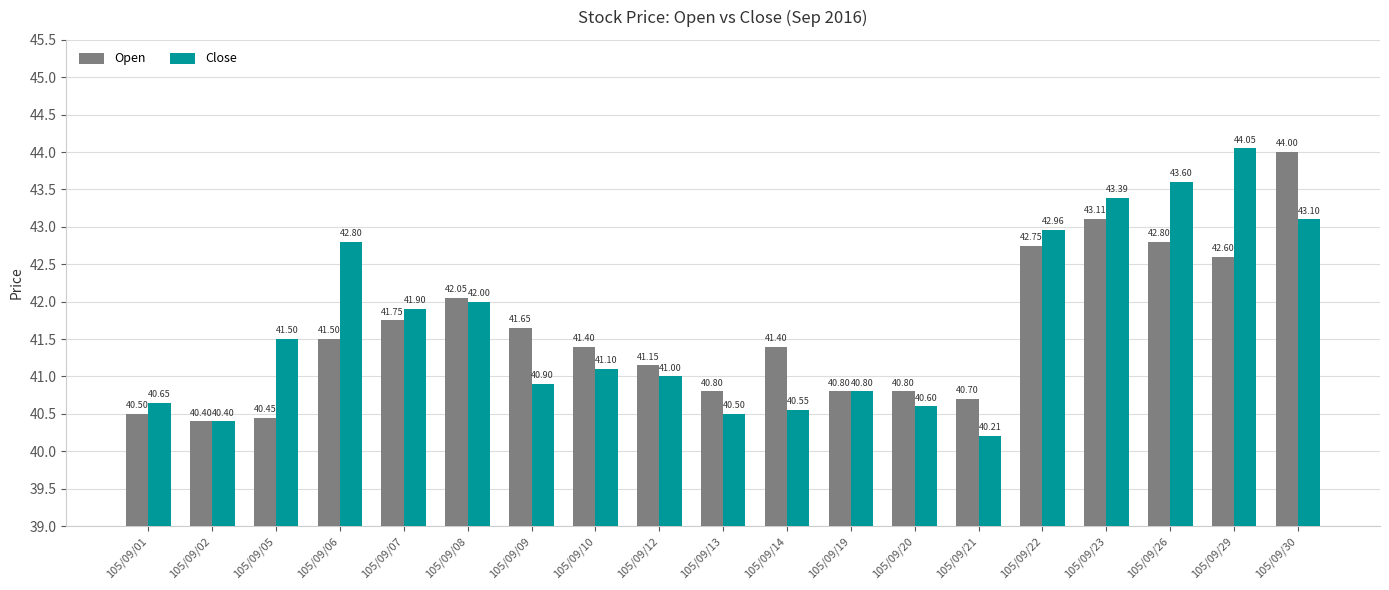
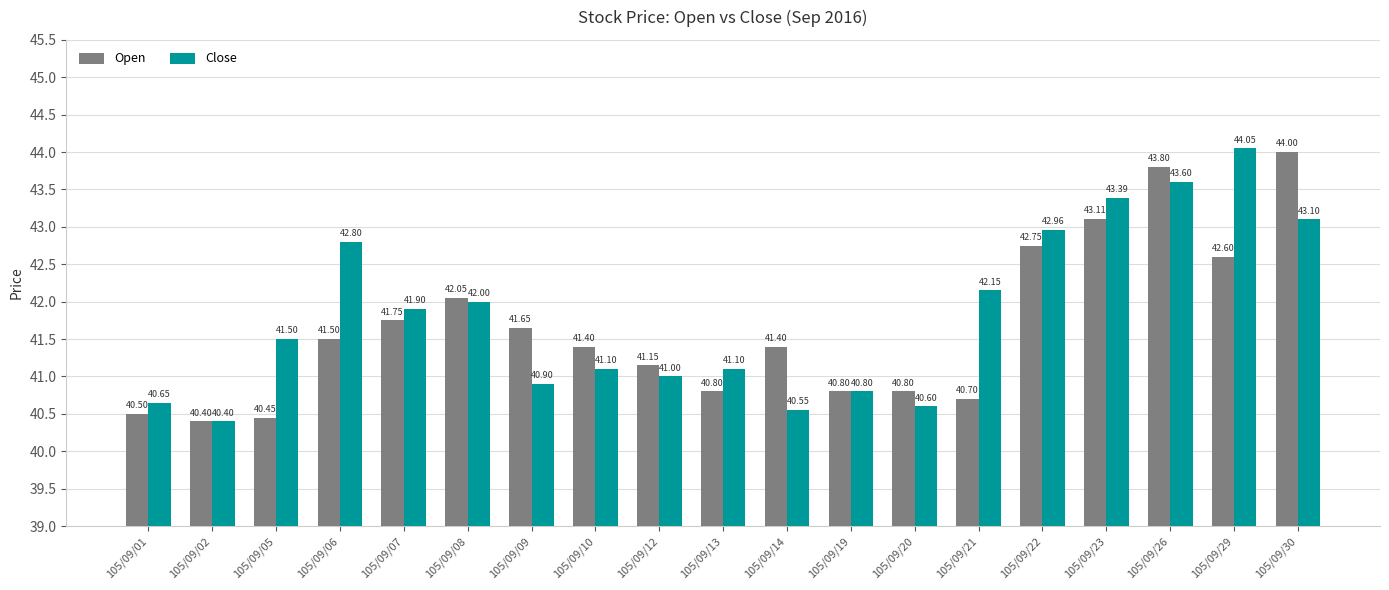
  {
    "Open": {
      "105/09/01": 40.50,
      "105/09/02": 40.40,
      "105/09/05": 40.45,
      "105/09/06": 41.50,
      "105/09/07": 41.75,
      "105/09/08": 42.05,
      "105/09/09": 41.65,
      "105/09/10": 41.40,
      "105/09/12": 41.15,
      "105/09/13": 40.80,
      "105/09/14": 41.40,
      "105/09/19": 40.80,
      "105/09/20": 40.80,
      "105/09/21": 40.70,
      "105/09/22": 42.75,
      "105/09/23": 43.11,
-     "105/09/26": 42.80,
+     "105/09/26": 43.80,
      "105/09/29": 42.60,
      "105/09/30": 44.00
    },
    "Close": {
      "105/09/01": 40.65,
      "105/09/02": 40.40,
      "105/09/05": 41.50,
      "105/09/06": 42.80,
      "105/09/07": 41.90,
      "105/09/08": 42.00,
      "105/09/09": 40.90,
      "105/09/10": 41.10,
      "105/09/12": 41.00,
-     "105/09/13": 40.50,
+     "105/09/13": 41.10,
      "105/09/14": 40.55,
      "105/09/19": 40.80,
      "105/09/20": 40.60,
-     "105/09/21": 40.21,
+     "105/09/21": 42.15,
      "105/09/22": 42.96,
      "105/09/23": 43.39,
      "105/09/26": 43.60,
      "105/09/29": 44.05,
      "105/09/30": 43.10
    }
  }
